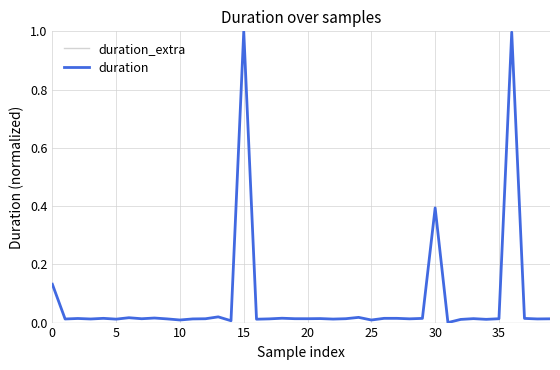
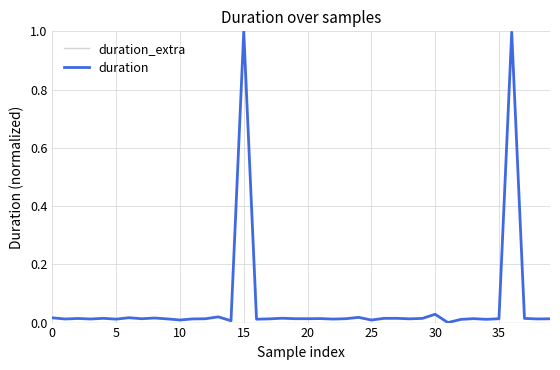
  {
    "duration_extra": {
      "0": 0.00,
      "5": 0.00,
      "10": 0.00,
      "15": 0.00,
      "20": 0.00,
      "25": 0.00,
      "30": 0.00,
      "35": 0.00
    },
    "duration": {
-     "0": 0.13,
+     "0": 0.02,
      "5": 0.01,
      "10": 0.01,
      "15": 1.00,
      "20": 0.01,
      "25": 0.01,
-     "30": 0.39,
+     "30": 0.03,
      "35": 0.01
    }
  }
